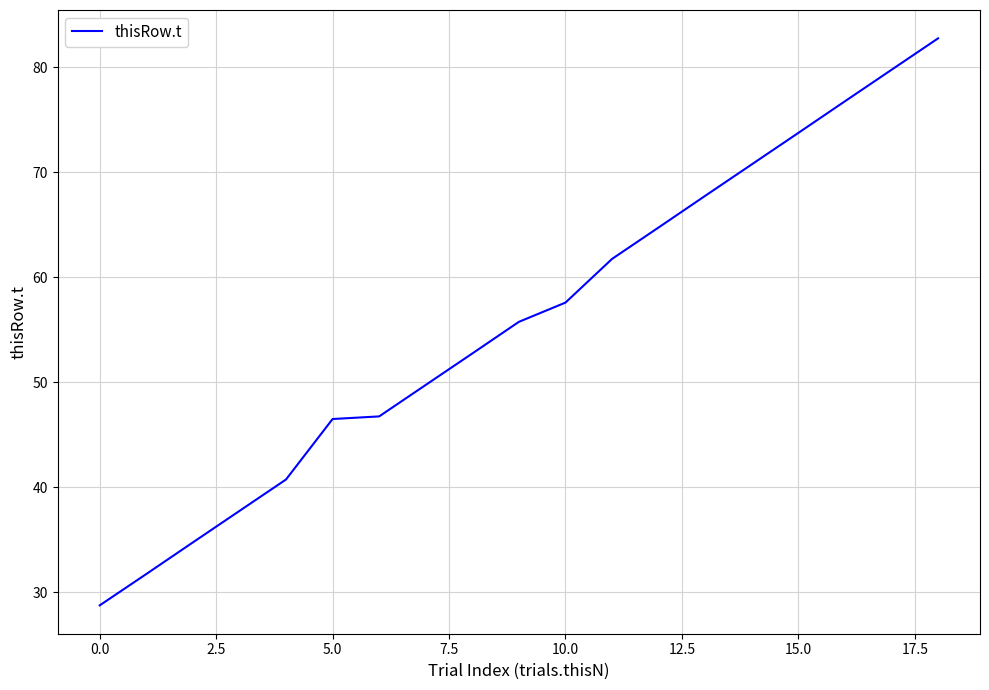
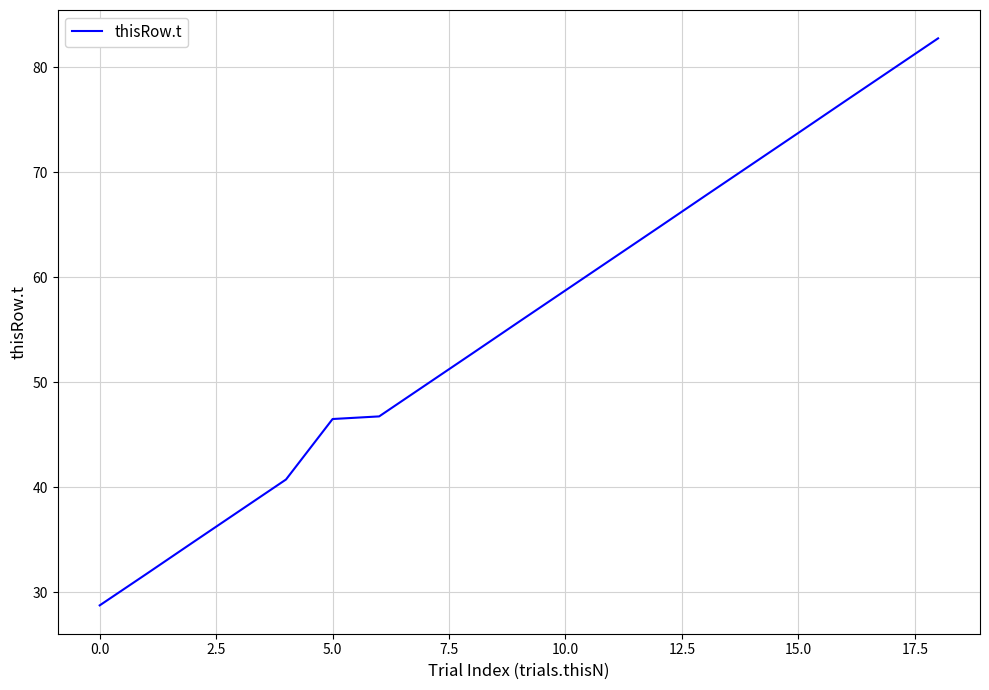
  {
    "0.0": 28.8,
    "5.0": 46.5,
-   "10.0": 57.6,
+   "10.0": 58.8,
    "15.0": 73.7
  }
